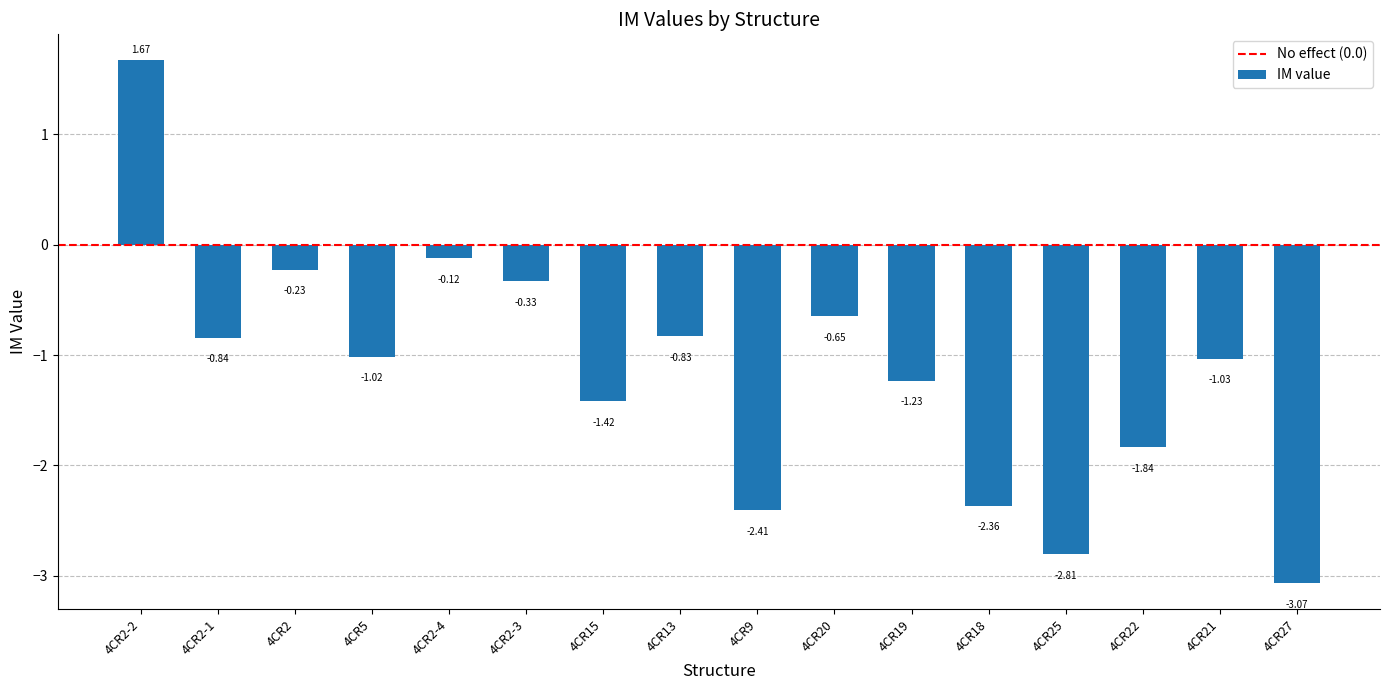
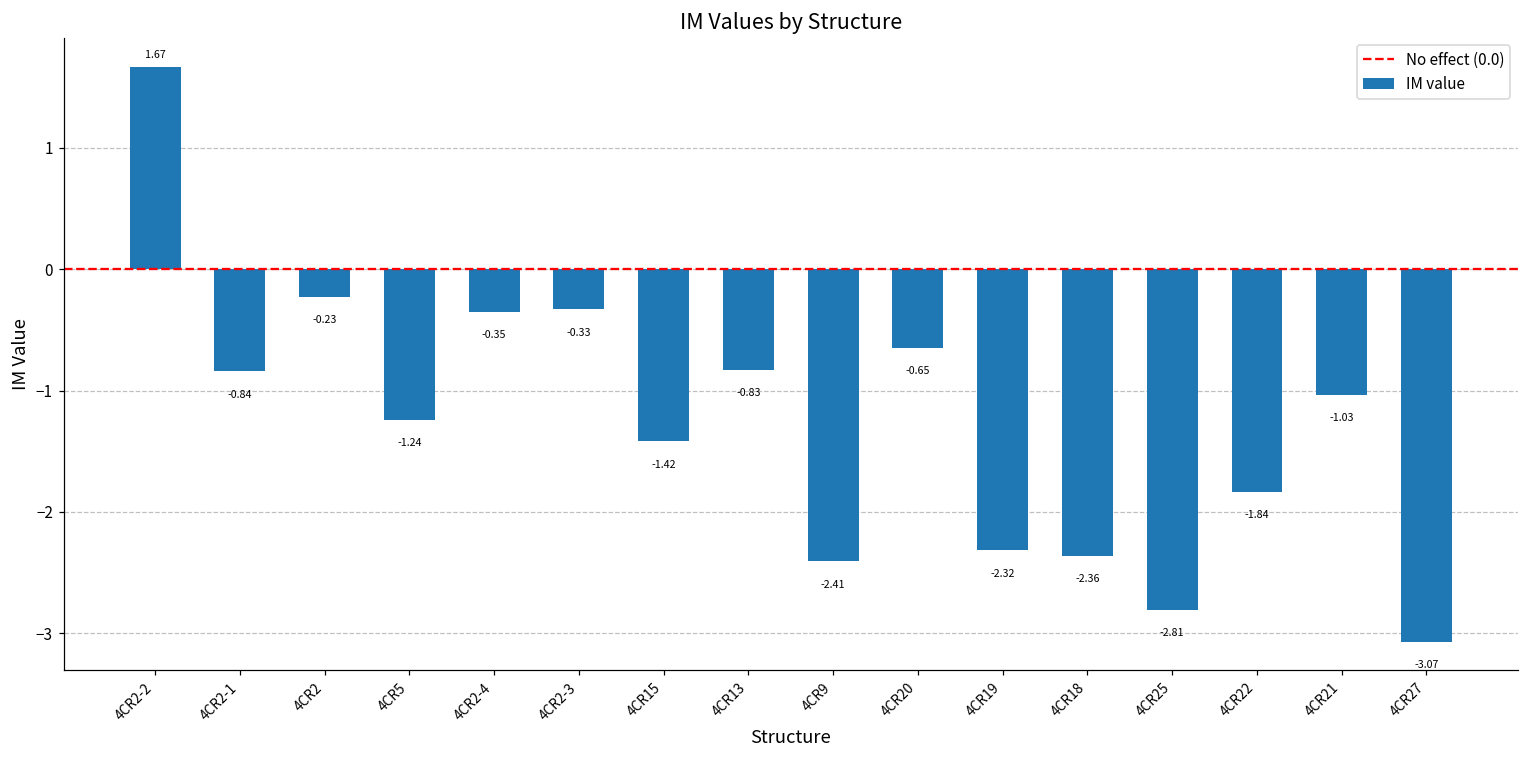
  {
    "4CR2-2": 1.67,
    "4CR2-1": -0.84,
    "4CR2": -0.23,
-   "4CR5": -1.02,
-   "4CR2-4": -0.12,
+   "4CR5": -1.24,
+   "4CR2-4": -0.35,
    "4CR2-3": -0.33,
    "4CR15": -1.42,
    "4CR13": -0.83,
    "4CR9": -2.41,
    "4CR20": -0.65,
-   "4CR19": -1.23,
+   "4CR19": -2.32,
    "4CR18": -2.36,
    "4CR25": -2.81,
    "4CR22": -1.84,
    "4CR21": -1.03,
    "4CR27": -3.07
  }
